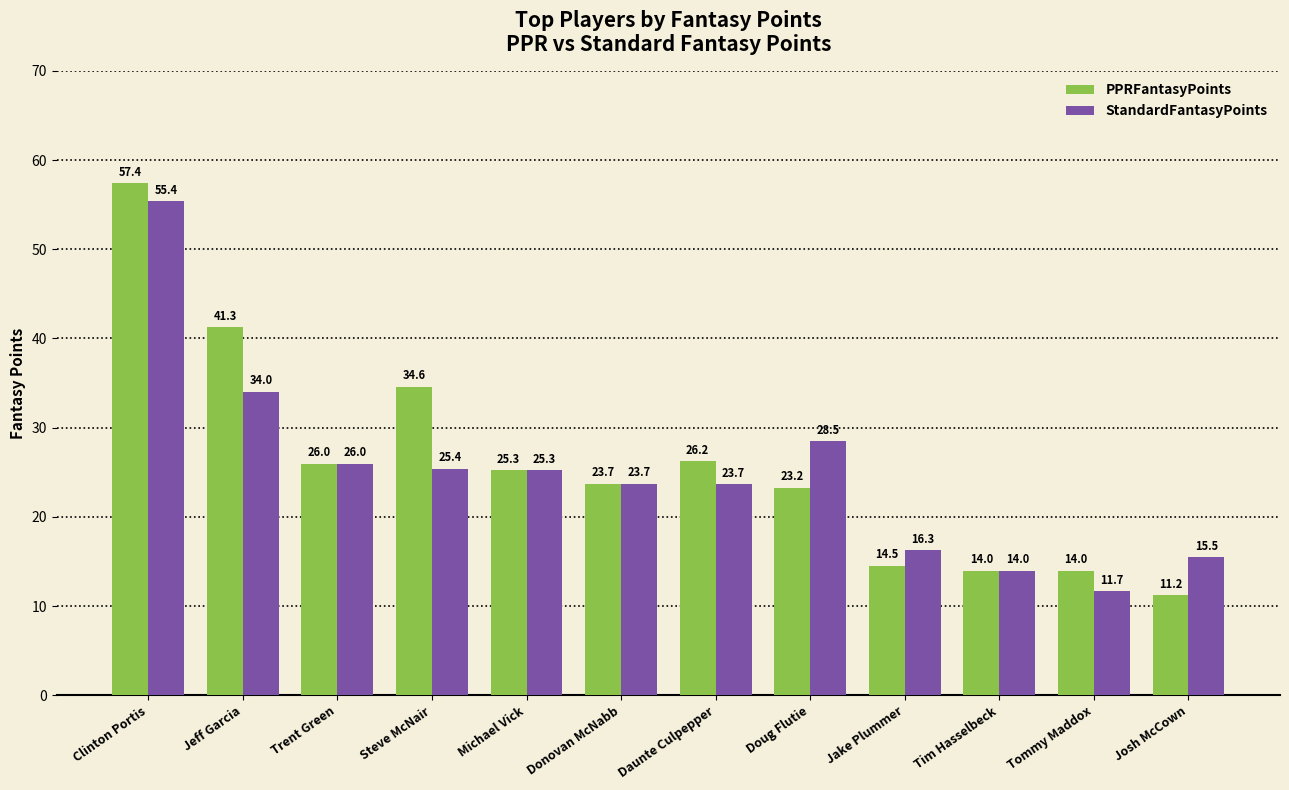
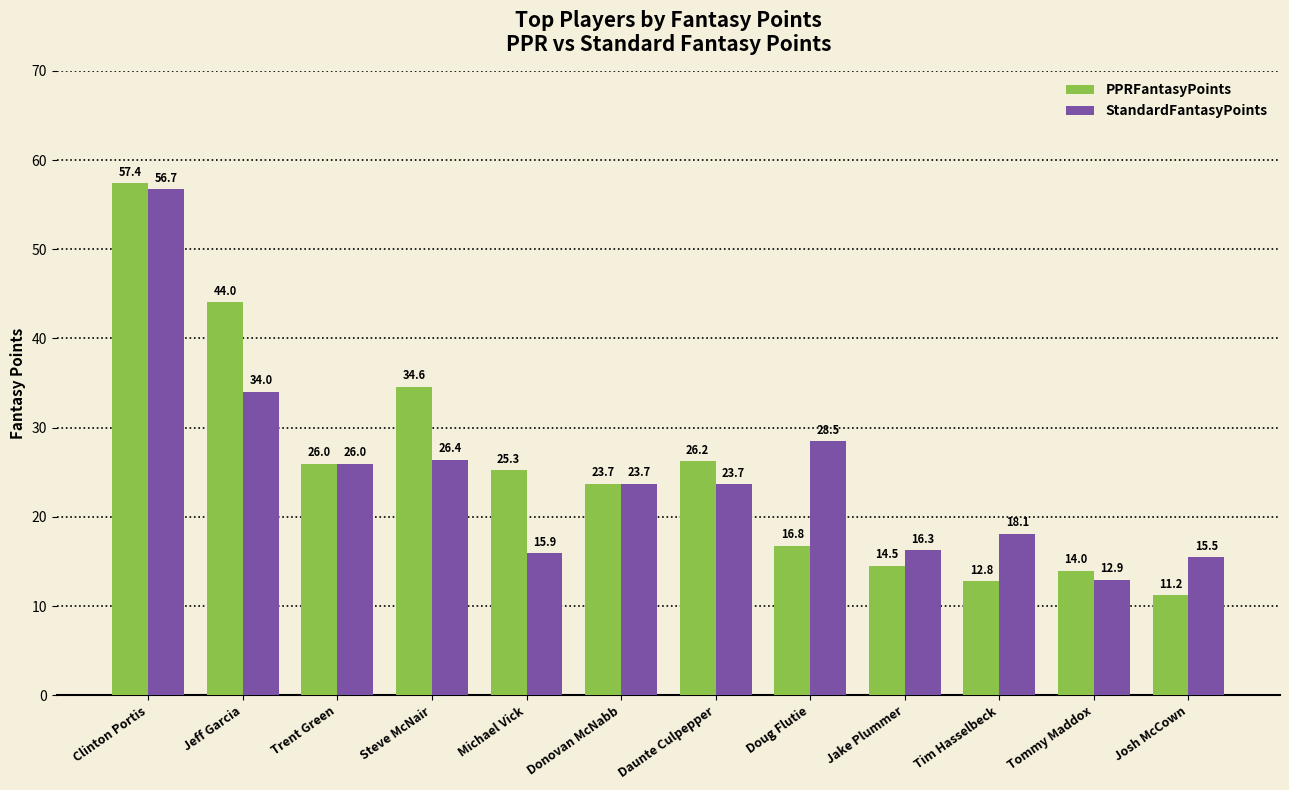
  {
    "PPRFantasyPoints": {
      "Clinton Portis": 57.4,
-     "Jeff Garcia": 41.3,
+     "Jeff Garcia": 44.0,
      "Trent Green": 26.0,
      "Steve McNair": 34.6,
      "Michael Vick": 25.3,
      "Donovan McNabb": 23.7,
      "Daunte Culpepper": 26.2,
-     "Doug Flutie": 23.2,
+     "Doug Flutie": 16.8,
      "Jake Plummer": 14.5,
-     "Tim Hasselbeck": 14.0,
+     "Tim Hasselbeck": 12.8,
      "Tommy Maddox": 14.0,
      "Josh McCown": 11.2
    },
    "StandardFantasyPoints": {
-     "Clinton Portis": 55.4,
+     "Clinton Portis": 56.7,
      "Jeff Garcia": 34.0,
      "Trent Green": 26.0,
-     "Steve McNair": 25.4,
-     "Michael Vick": 25.3,
+     "Steve McNair": 26.4,
+     "Michael Vick": 15.9,
      "Donovan McNabb": 23.7,
      "Daunte Culpepper": 23.7,
      "Doug Flutie": 28.5,
      "Jake Plummer": 16.3,
-     "Tim Hasselbeck": 14.0,
-     "Tommy Maddox": 11.7,
+     "Tim Hasselbeck": 18.1,
+     "Tommy Maddox": 12.9,
      "Josh McCown": 15.5
    }
  }
